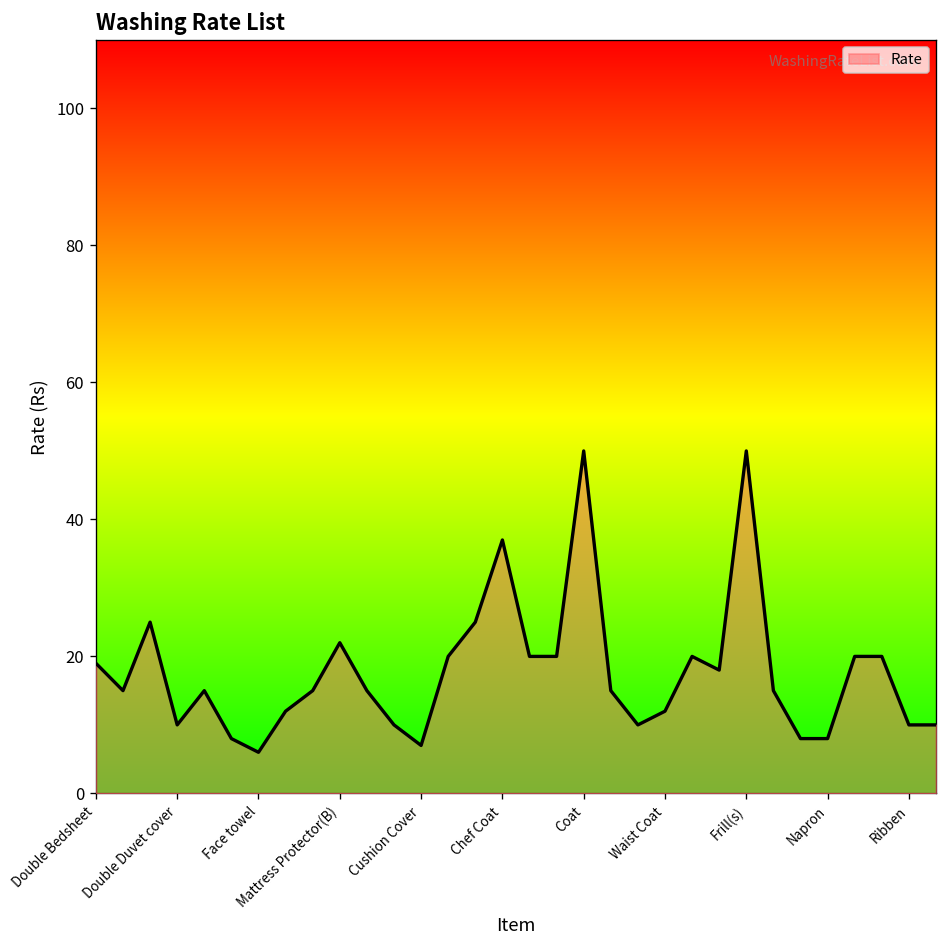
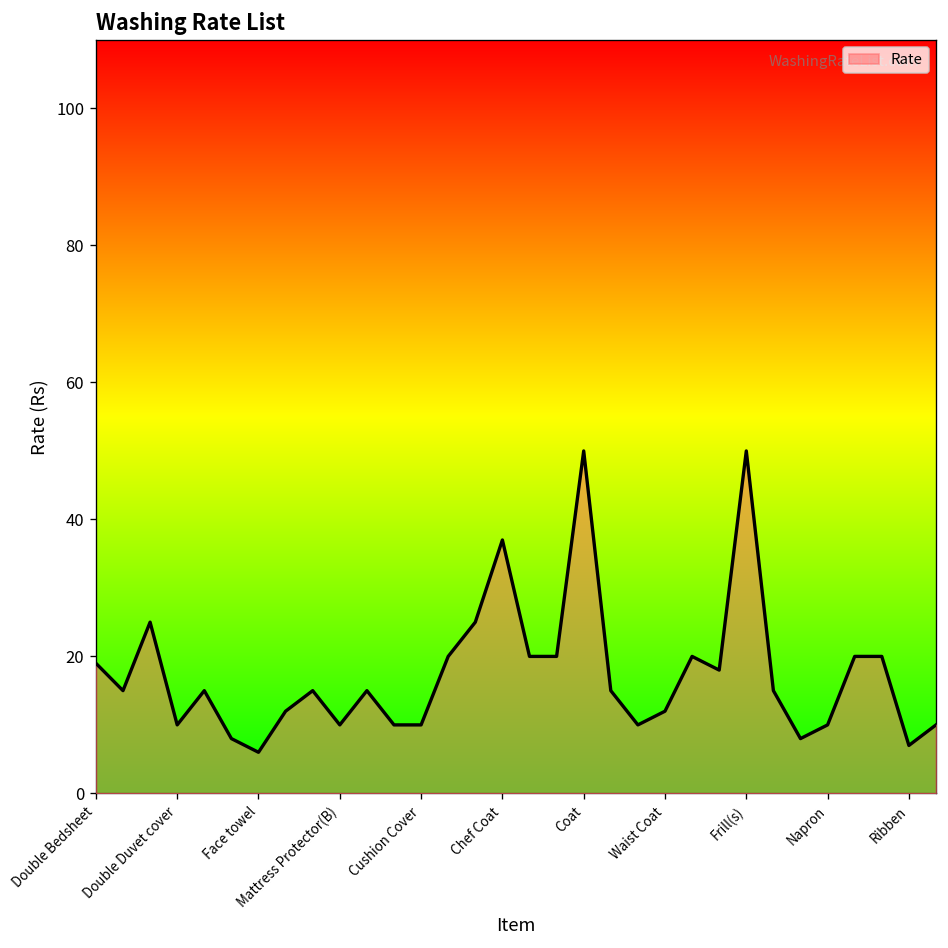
  {
    "Double Bedsheet": 19,
    "Double Duvet cover": 10,
    "Face towel": 6,
-   "Mattress Protector(B)": 22,
-   "Cushion Cover": 7,
+   "Mattress Protector(B)": 10,
+   "Cushion Cover": 10,
    "Chef Coat": 37,
    "Coat": 50,
    "Waist Coat": 12,
    "Frill(s)": 50,
-   "Napron": 8,
-   "Ribben": 10
+   "Napron": 10,
+   "Ribben": 7
  }
